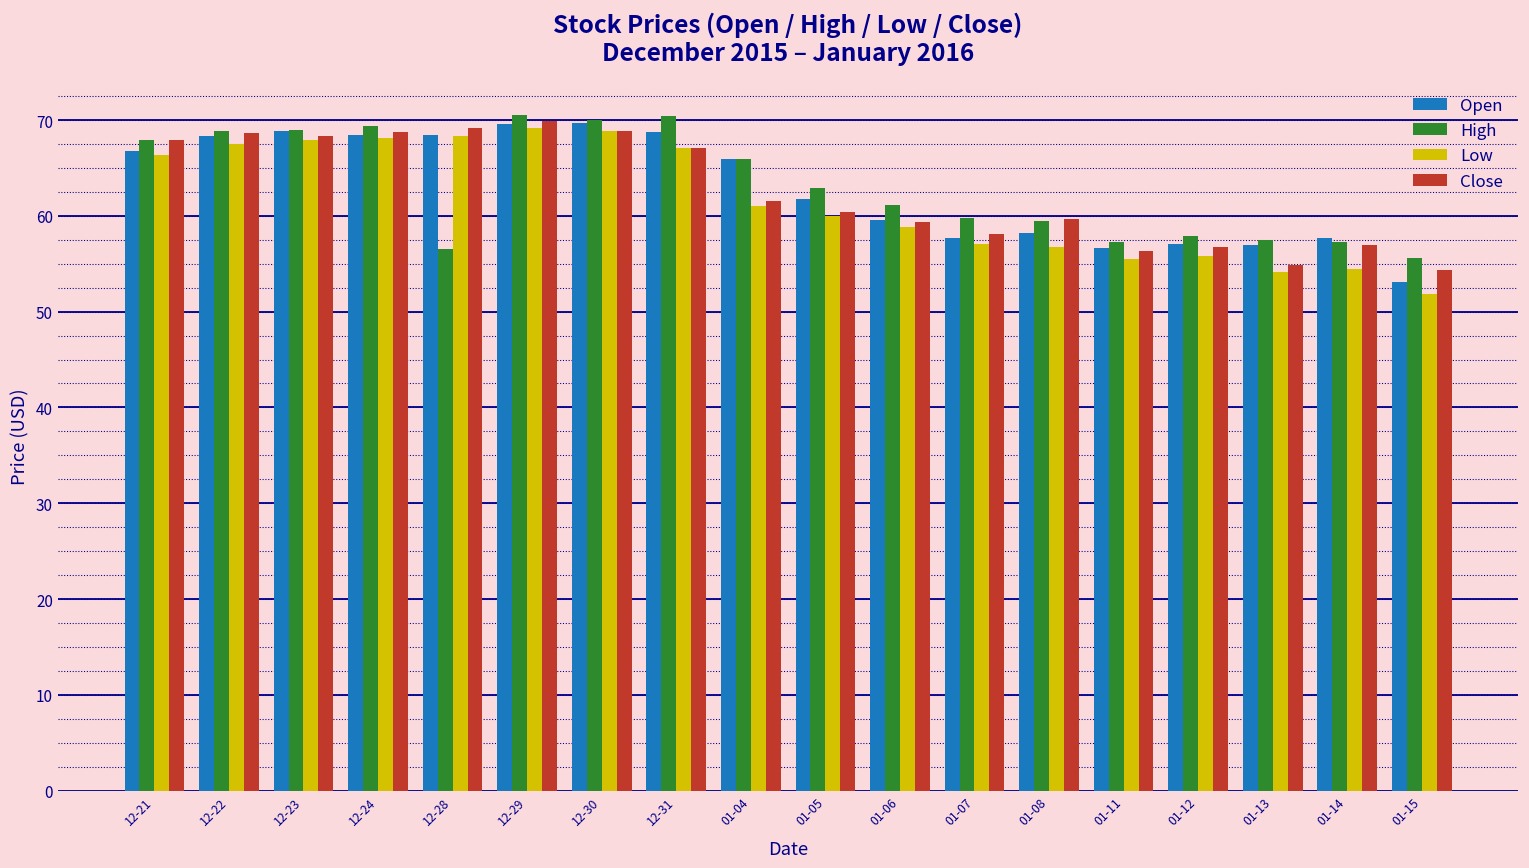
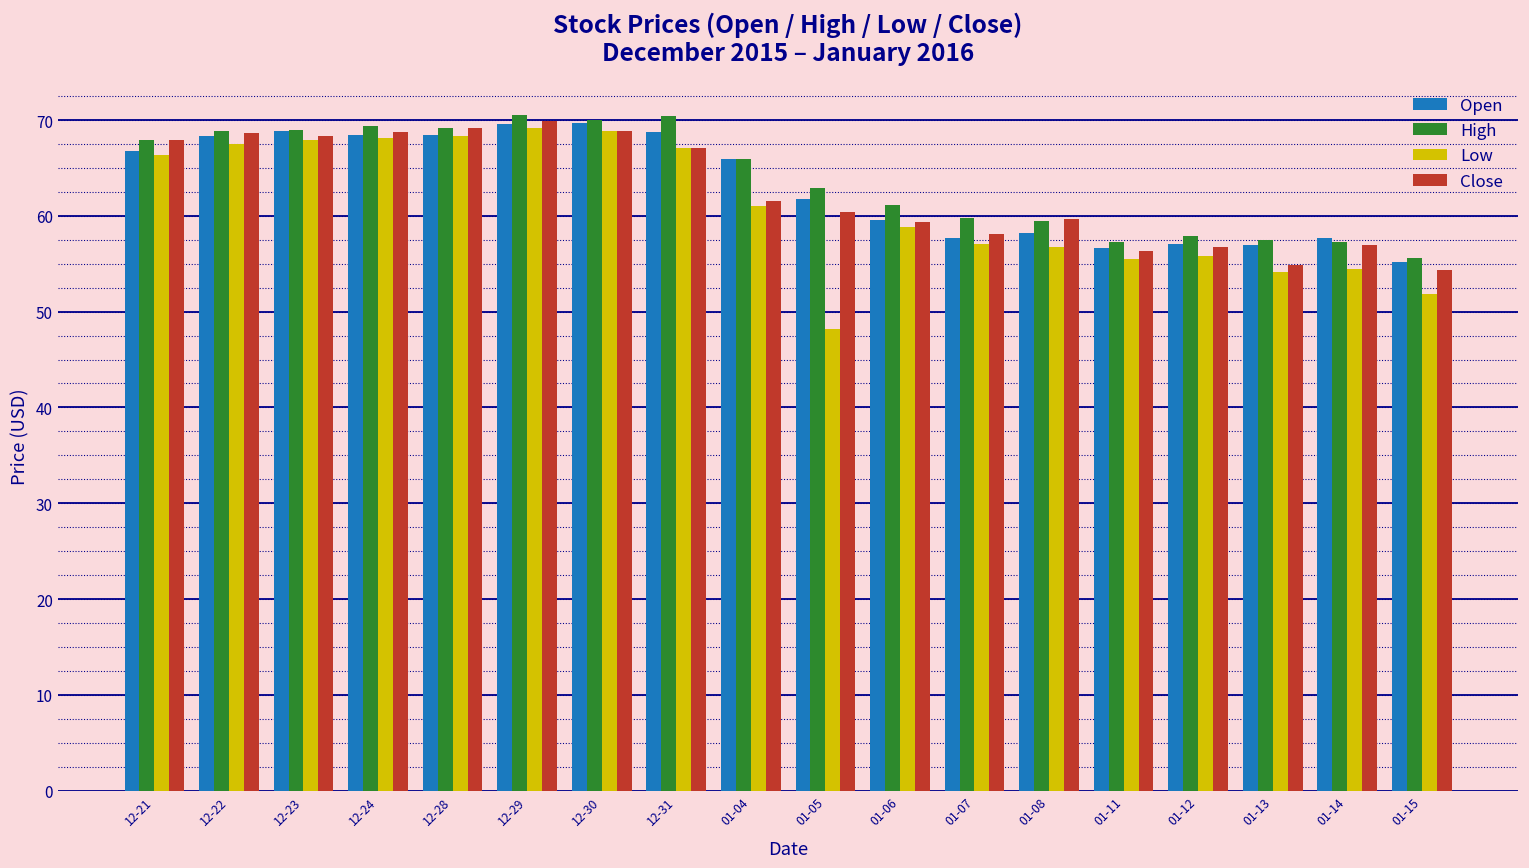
  {
    "Open": {
      "12-21": 67,
      "12-22": 68,
      "12-23": 69,
      "12-24": 68,
      "12-28": 68,
      "12-29": 70,
      "12-30": 70,
      "12-31": 69,
      "01-04": 66,
      "01-05": 62,
      "01-06": 60,
      "01-07": 58,
      "01-08": 58,
      "01-11": 57,
      "01-12": 57,
      "01-13": 57,
      "01-14": 58,
-     "01-15": 53
+     "01-15": 55
    },
    "High": {
      "12-21": 68,
      "12-22": 69,
      "12-23": 69,
      "12-24": 69,
-     "12-28": 56,
+     "12-28": 69,
      "12-29": 71,
      "12-30": 70,
      "12-31": 70,
      "01-04": 66,
      "01-05": 63,
      "01-06": 61,
      "01-07": 60,
      "01-08": 60,
      "01-11": 57,
      "01-12": 58,
      "01-13": 57,
      "01-14": 57,
      "01-15": 56
    },
    "Low": {
      "12-21": 66,
      "12-22": 68,
      "12-23": 68,
      "12-24": 68,
      "12-28": 68,
      "12-29": 69,
      "12-30": 69,
      "12-31": 67,
      "01-04": 61,
-     "01-05": 60,
+     "01-05": 48,
      "01-06": 59,
      "01-07": 57,
      "01-08": 57,
      "01-11": 55,
      "01-12": 56,
      "01-13": 54,
      "01-14": 54,
      "01-15": 52
    },
    "Close": {
      "12-21": 68,
      "12-22": 69,
      "12-23": 68,
      "12-24": 69,
      "12-28": 69,
      "12-29": 70,
      "12-30": 69,
      "12-31": 67,
      "01-04": 62,
      "01-05": 60,
      "01-06": 59,
      "01-07": 58,
      "01-08": 60,
      "01-11": 56,
      "01-12": 57,
      "01-13": 55,
      "01-14": 57,
      "01-15": 54
    }
  }
